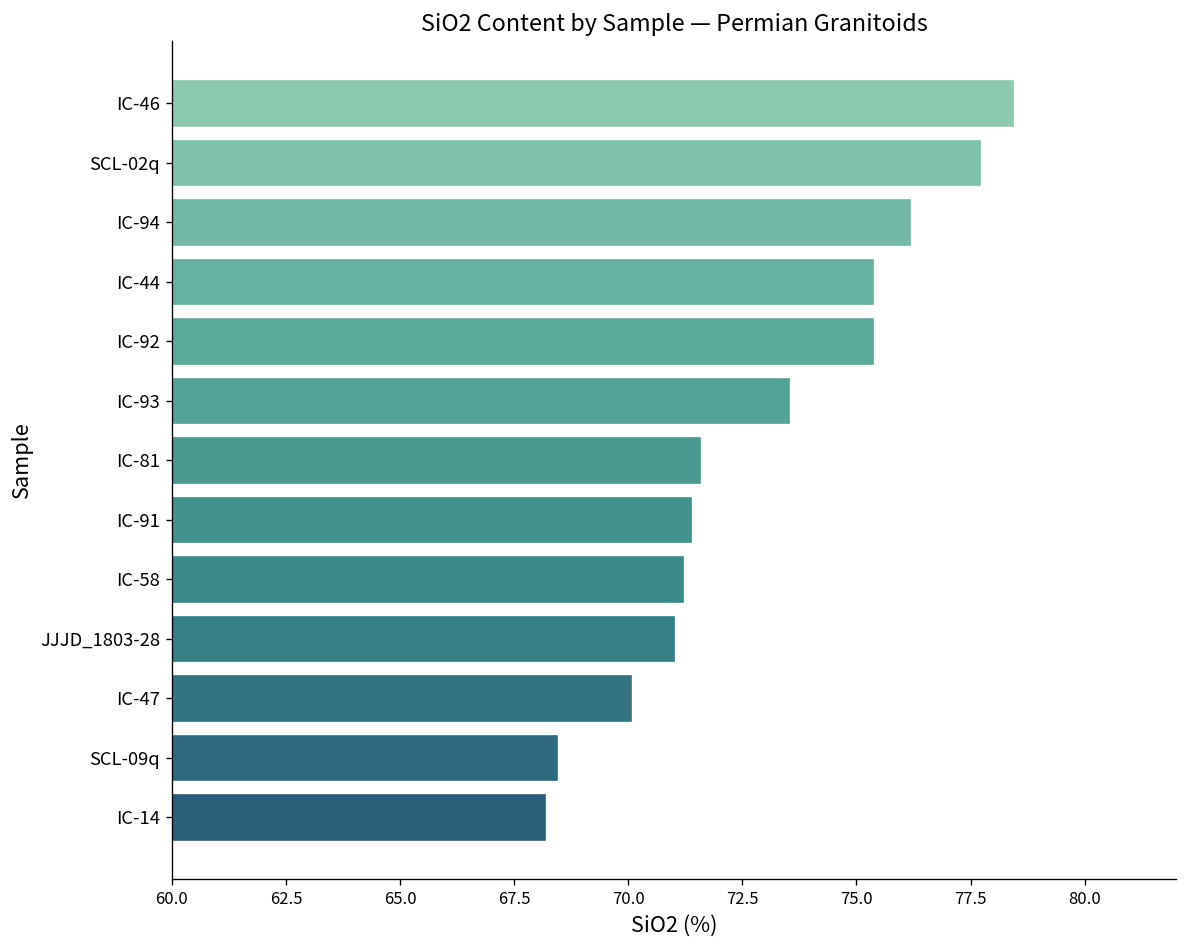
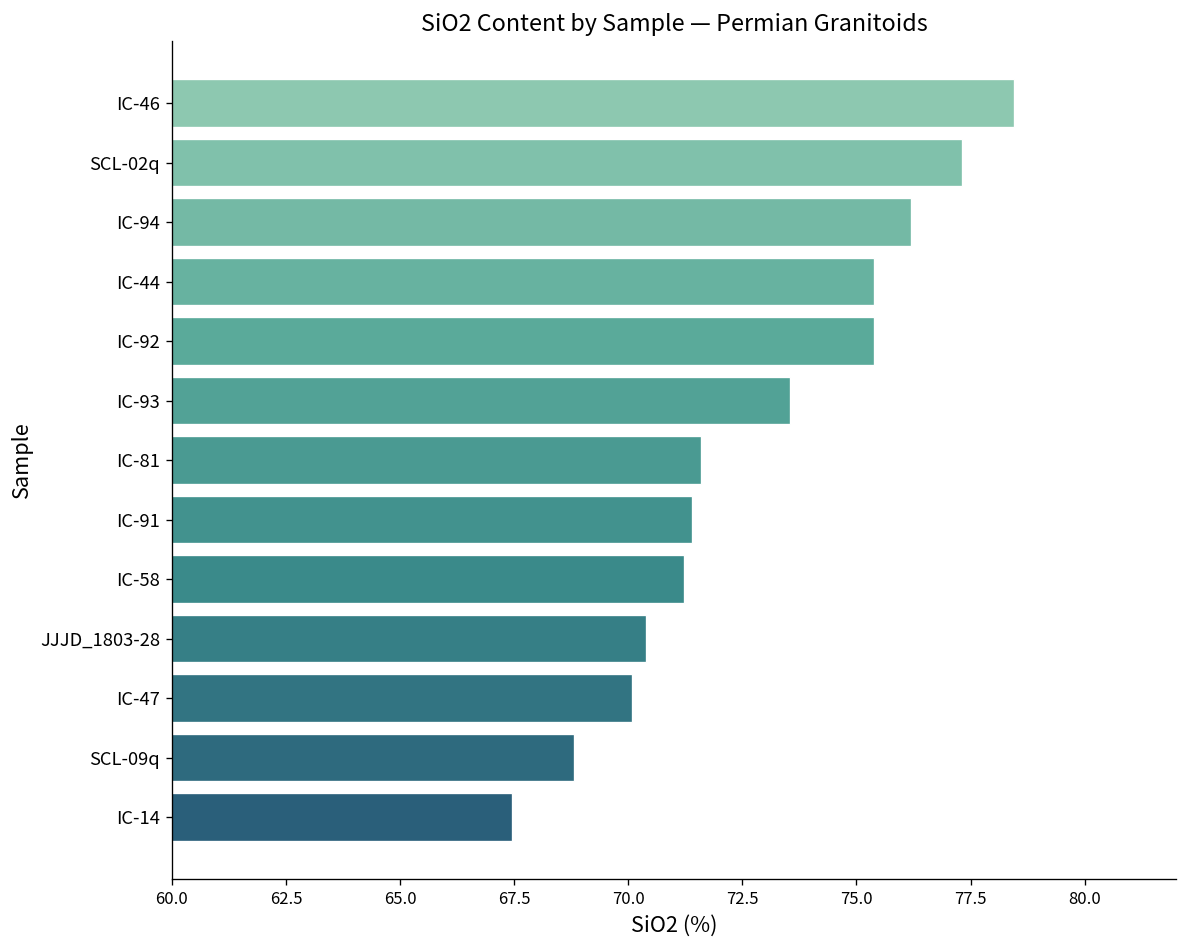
  {
    "IC-46": 78.5,
-   "SCL-02q": 77.7,
+   "SCL-02q": 77.3,
    "IC-94": 76.2,
    "IC-44": 75.4,
    "IC-92": 75.4,
    "IC-93": 73.5,
    "IC-81": 71.6,
    "IC-91": 71.4,
    "IC-58": 71.2,
-   "JJJD_1803-28": 71.0,
+   "JJJD_1803-28": 70.4,
    "IC-47": 70.1,
-   "SCL-09q": 68.5,
-   "IC-14": 68.2
+   "SCL-09q": 68.8,
+   "IC-14": 67.5
  }
